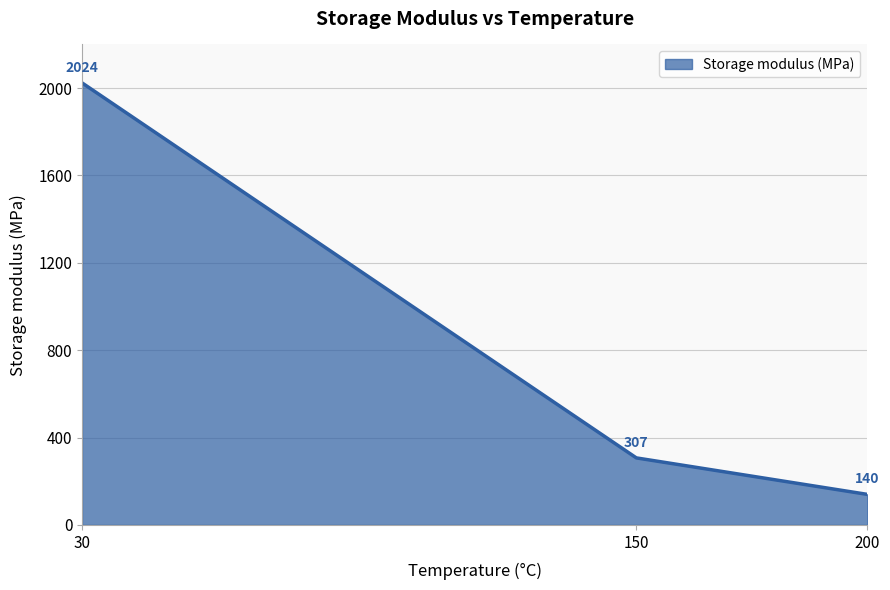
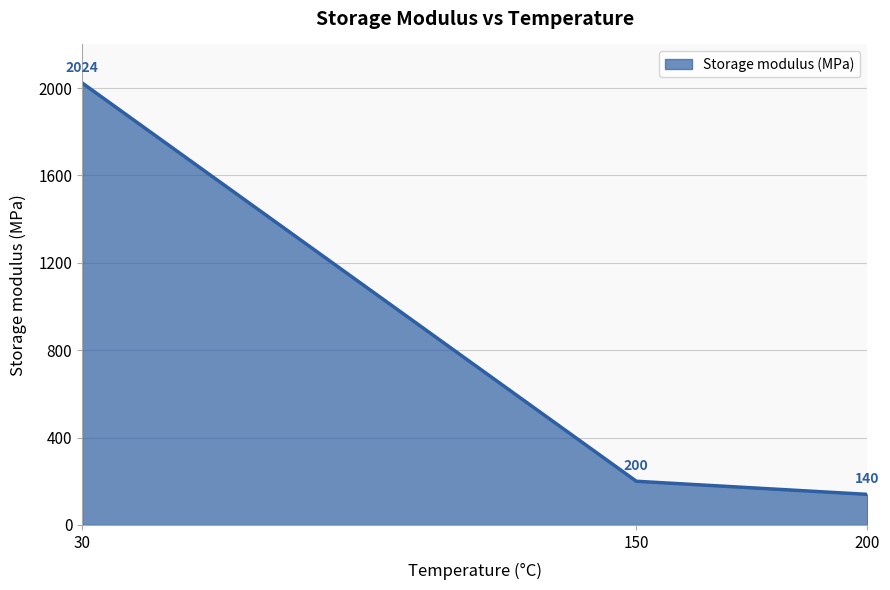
  {
    "30": 2024,
-   "150": 307,
+   "150": 200,
    "200": 140
  }
